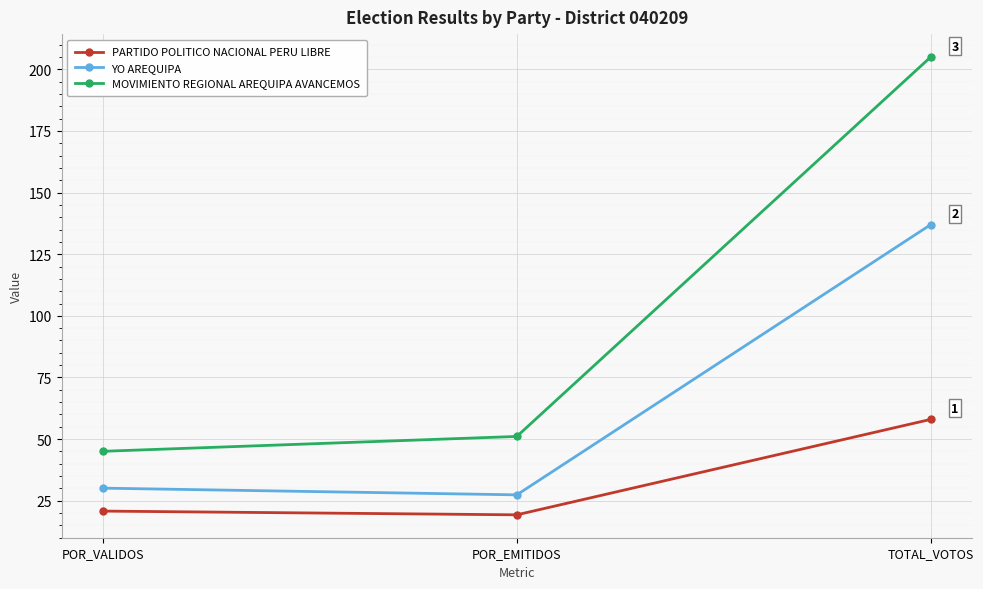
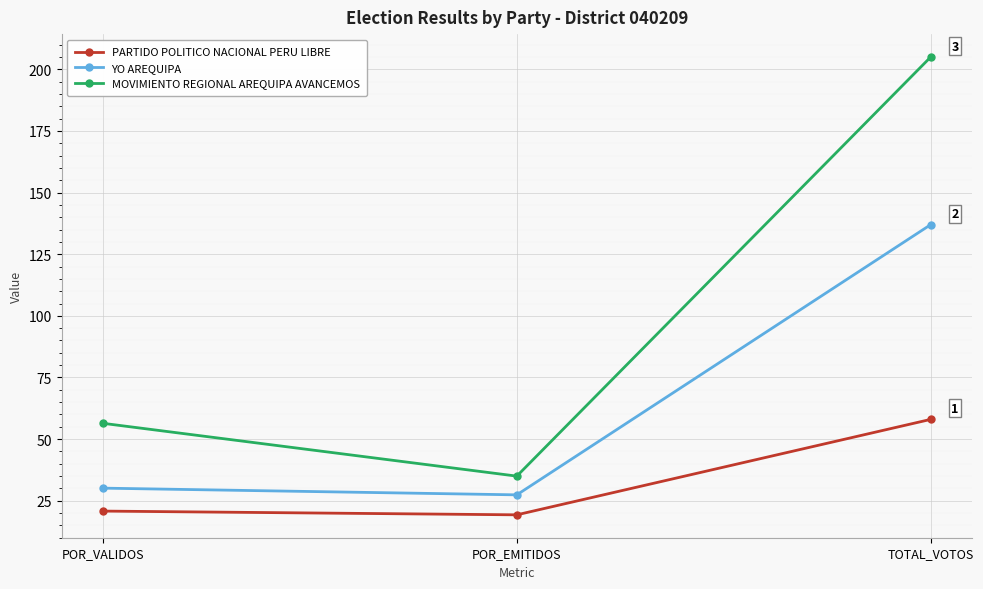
  {
    "PARTIDO POLITICO NACIONAL PERU LIBRE": {
      "POR_VALIDOS": 21,
      "POR_EMITIDOS": 19
    },
    "YO AREQUIPA": {
      "POR_VALIDOS": 30,
      "POR_EMITIDOS": 27
    },
    "MOVIMIENTO REGIONAL AREQUIPA AVANCEMOS": {
-     "POR_VALIDOS": 45,
-     "POR_EMITIDOS": 51
+     "POR_VALIDOS": 56,
+     "POR_EMITIDOS": 35
    }
  }
